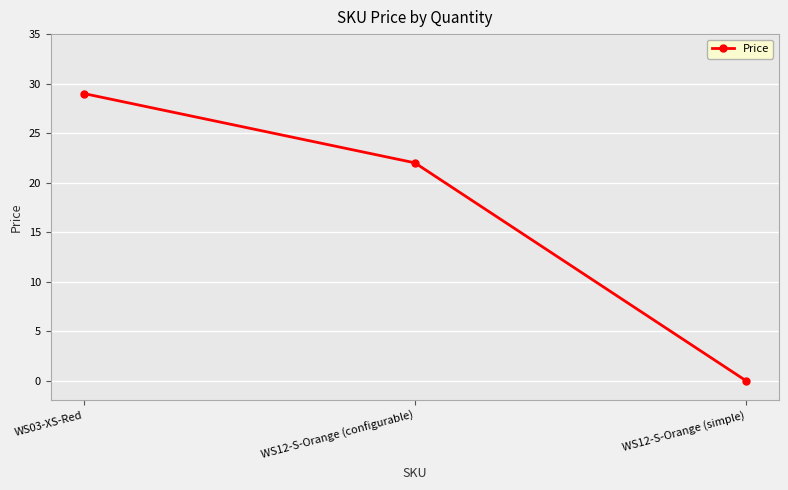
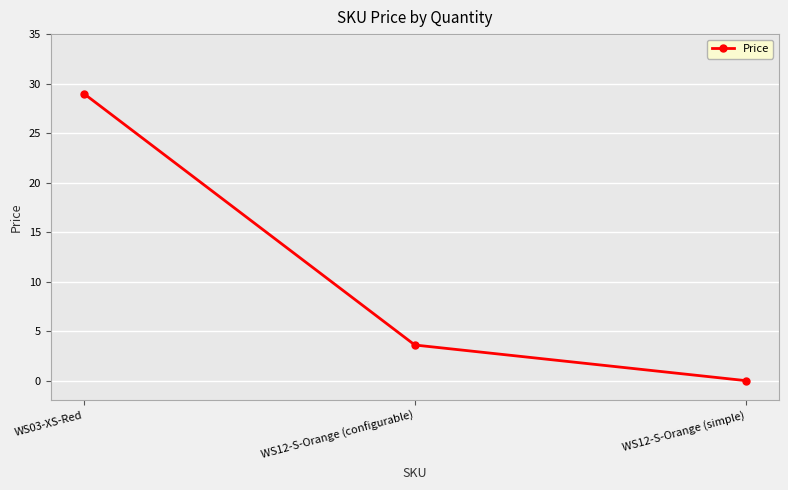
  {
    "WS03-XS-Red": 29,
-   "WS12-S-Orange (configurable)": 22,
+   "WS12-S-Orange (configurable)": 4,
    "WS12-S-Orange (simple)": 0
  }
